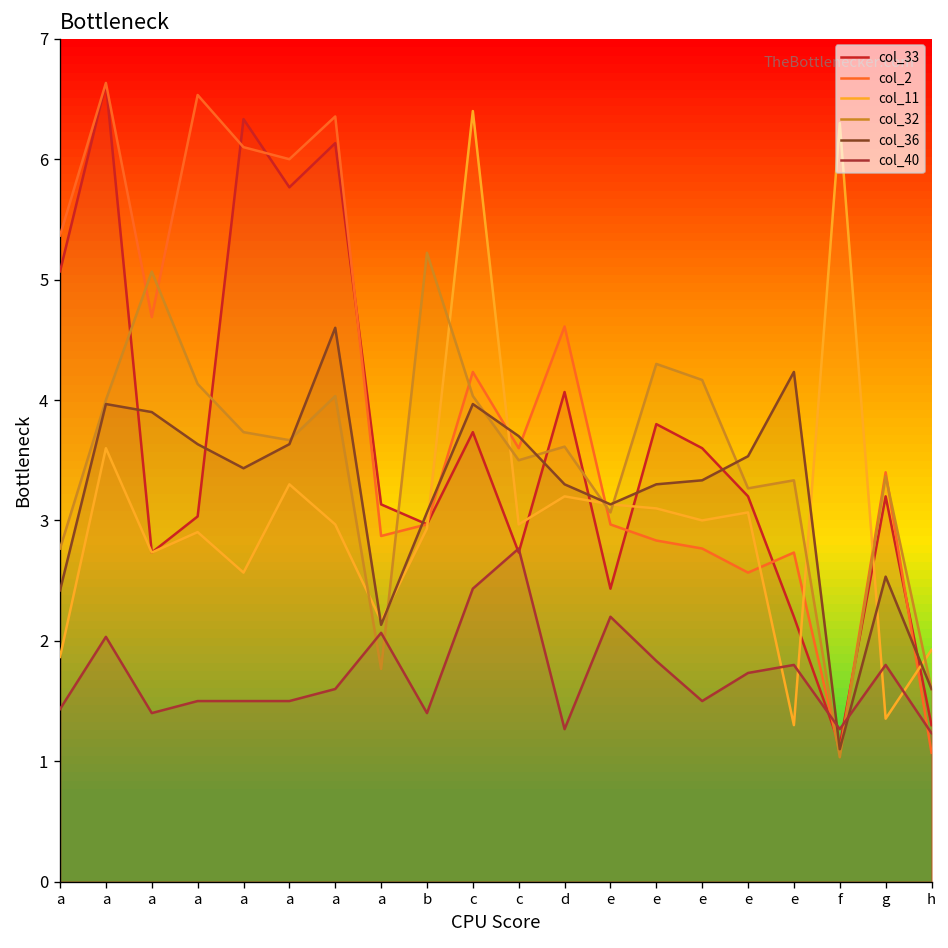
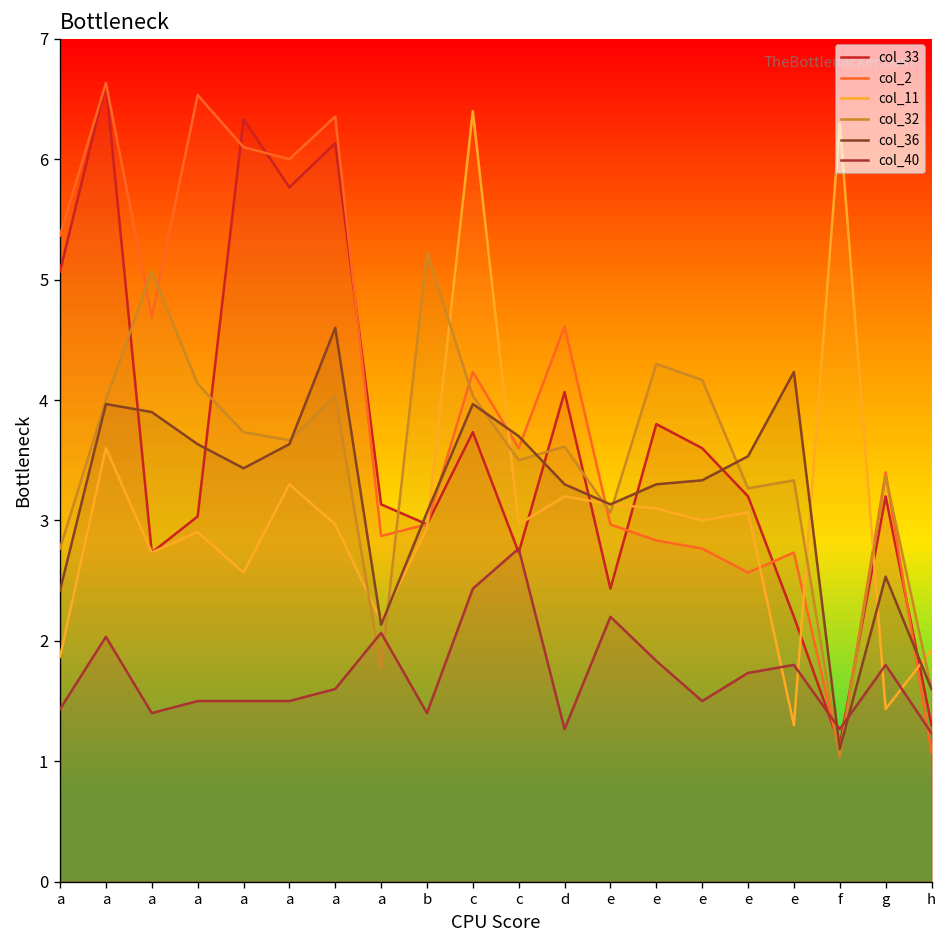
  {
    "col_2": {
      "d": 4.61,
      "f": 1.07,
      "g": 3.40,
      "h": 1.07
    },
    "col_11": {
      "b": 2.93,
      "d": 3.20,
-     "g": 1.35,
+     "g": 1.43,
      "h": 1.93
    },
    "col_32": {
      "b": 5.22,
      "d": 3.61,
      "f": 1.03,
      "g": 3.37
    }
  }
